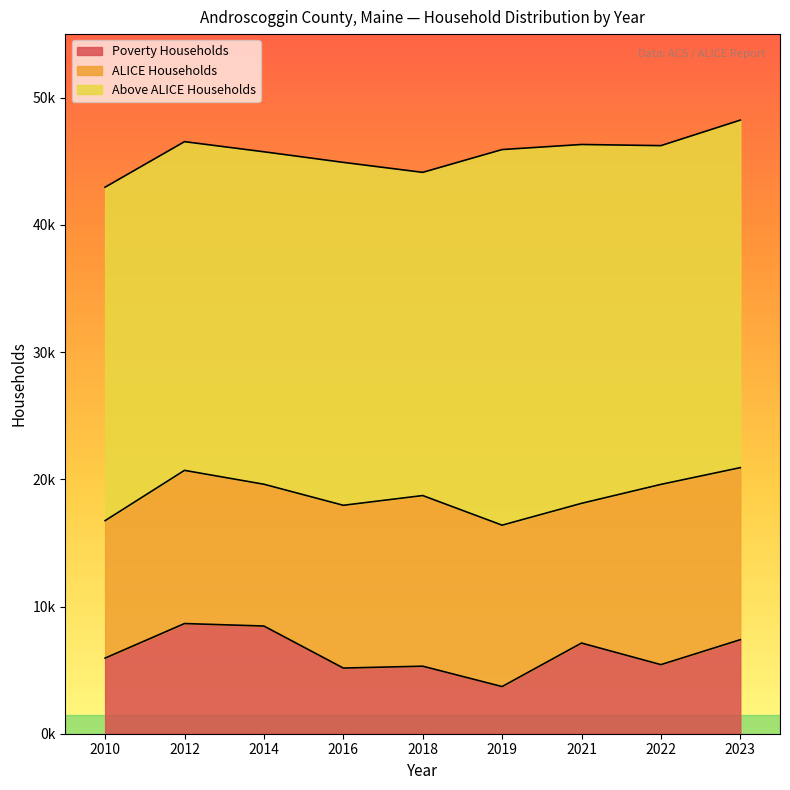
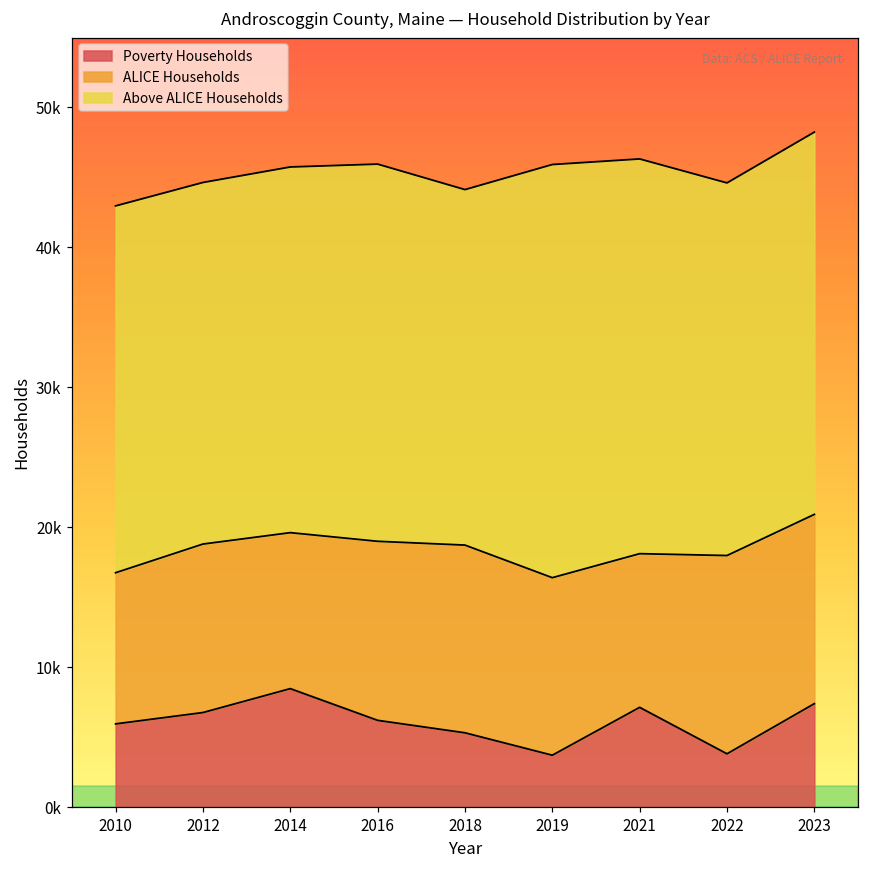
  {
    "Poverty Households": {
      "2010": 5900,
-     "2012": 8700,
+     "2012": 6800,
      "2014": 8500,
-     "2016": 5200,
+     "2016": 6200,
      "2018": 5300,
      "2019": 3700,
      "2021": 7100,
-     "2022": 5400,
+     "2022": 3800,
      "2023": 7400
    }
  }
